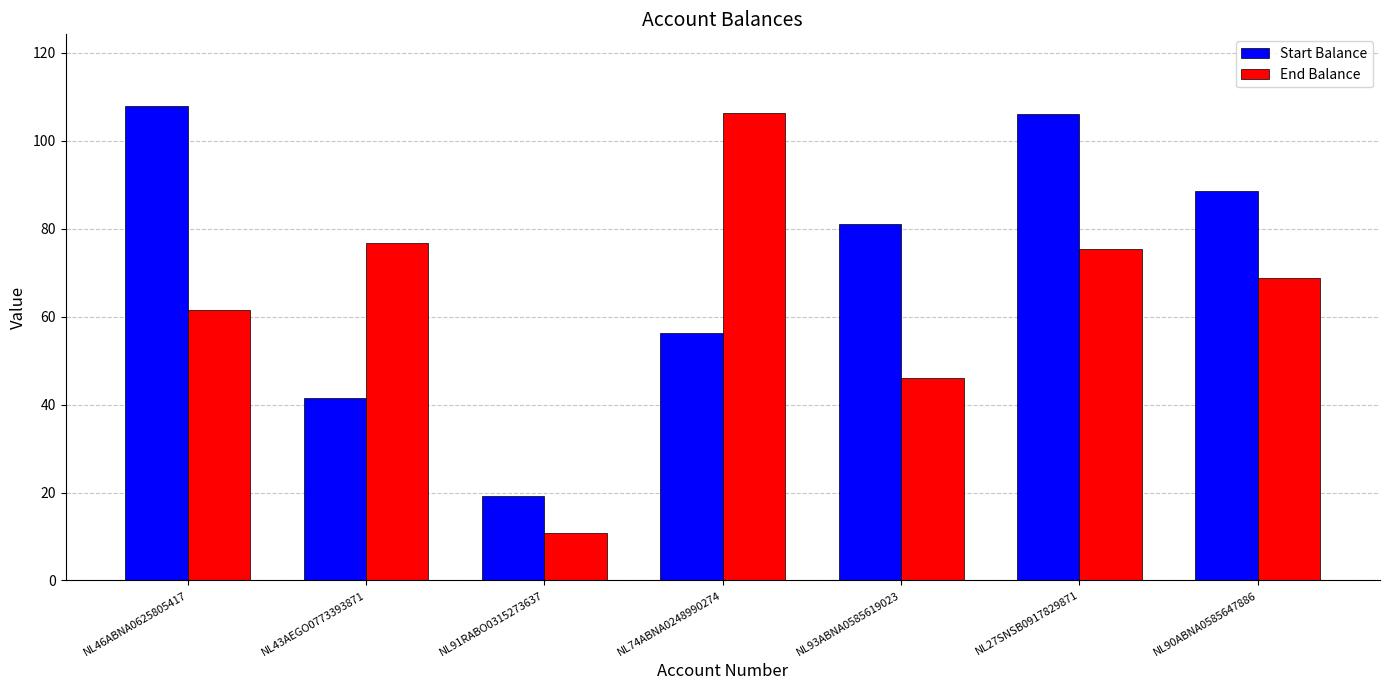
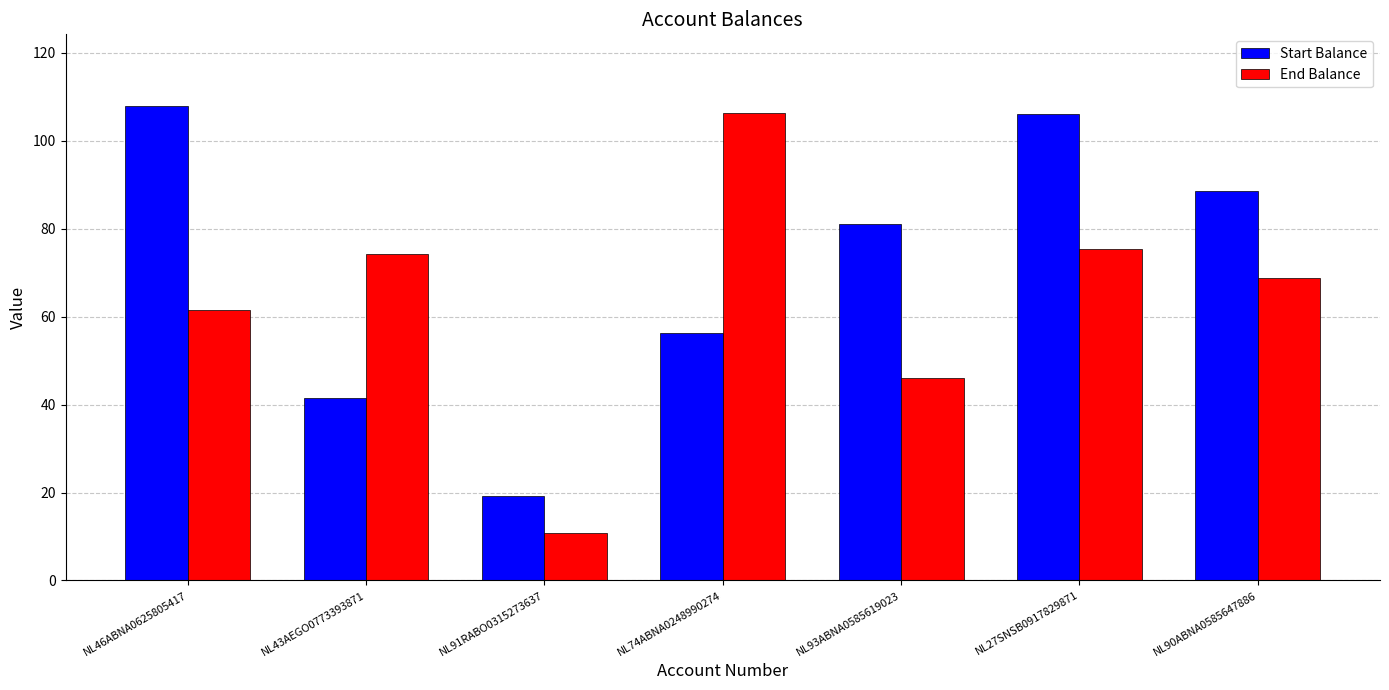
  {
    "Start Balance": {
      "NL46ABNA0625805417": 108,
      "NL43AEGO0773393871": 42,
      "NL91RABO0315273637": 19,
      "NL74ABNA0248990274": 56,
      "NL93ABNA0585619023": 81,
      "NL27SNSB0917829871": 106,
      "NL90ABNA0585647886": 89
    },
    "End Balance": {
      "NL46ABNA0625805417": 61,
-     "NL43AEGO0773393871": 77,
+     "NL43AEGO0773393871": 74,
      "NL91RABO0315273637": 11,
      "NL74ABNA0248990274": 106,
      "NL93ABNA0585619023": 46,
      "NL27SNSB0917829871": 75,
      "NL90ABNA0585647886": 69
    }
  }
